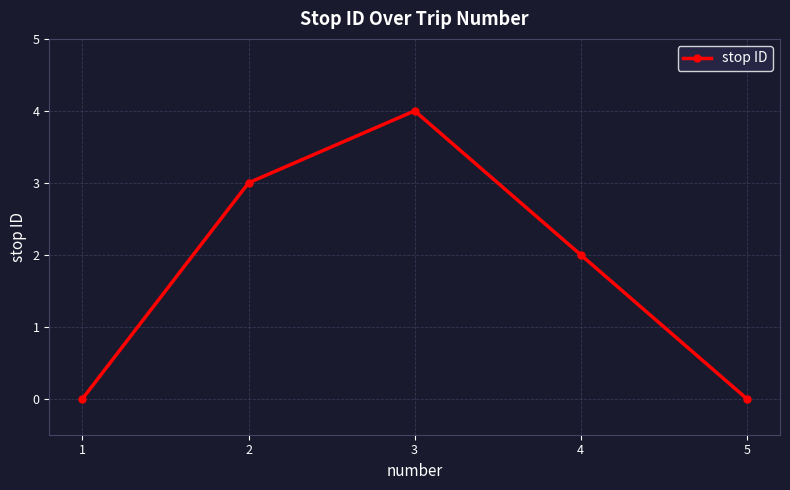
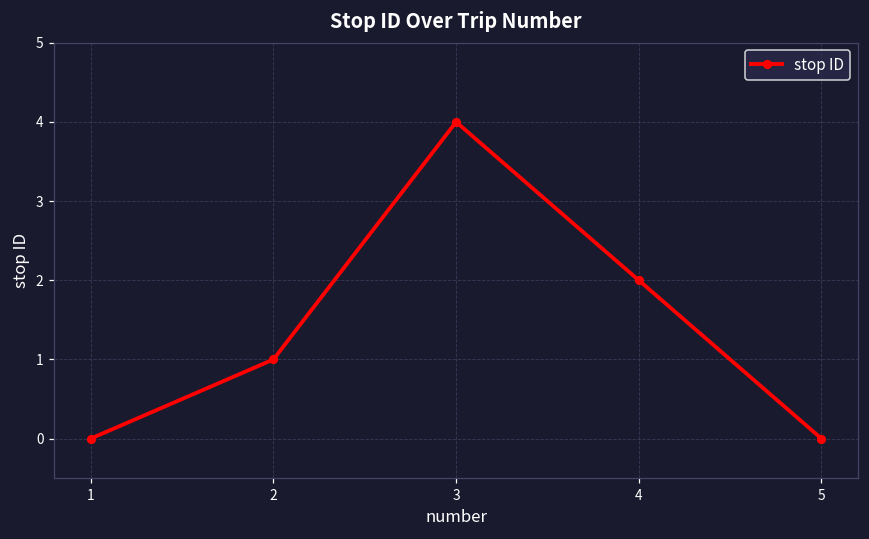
  {
    "1": 0,
-   "2": 3,
+   "2": 1,
    "3": 4,
    "4": 2,
    "5": 0
  }
